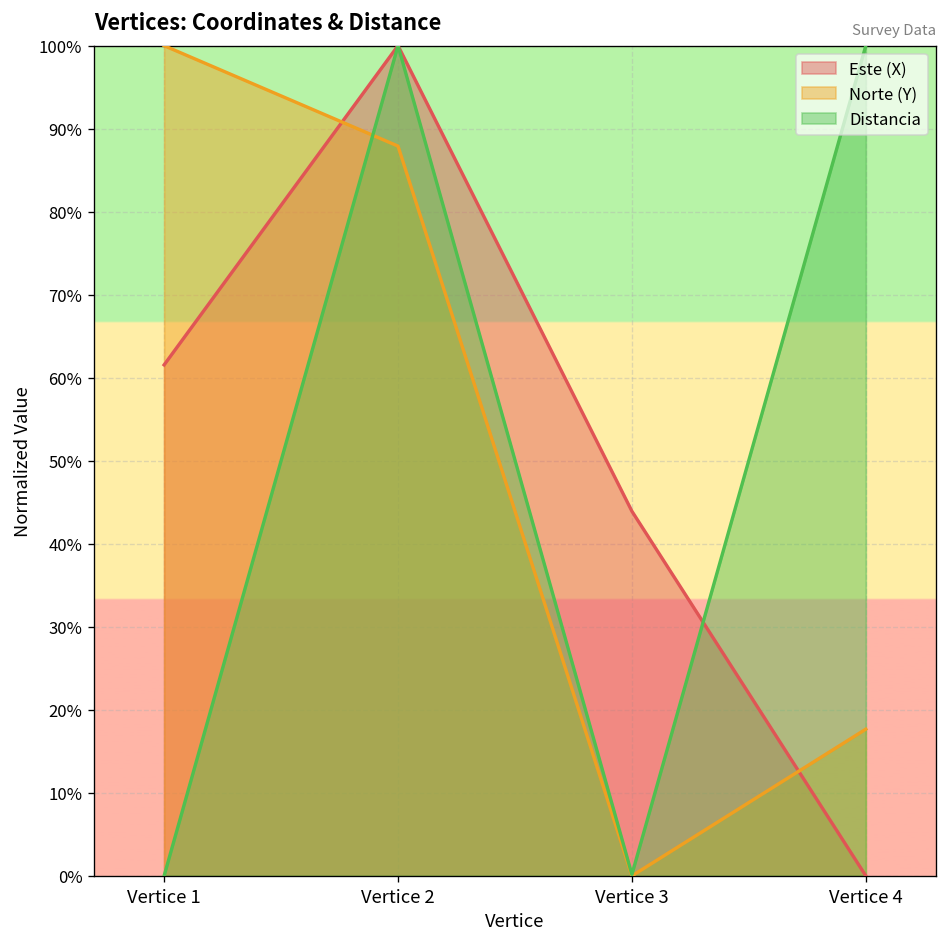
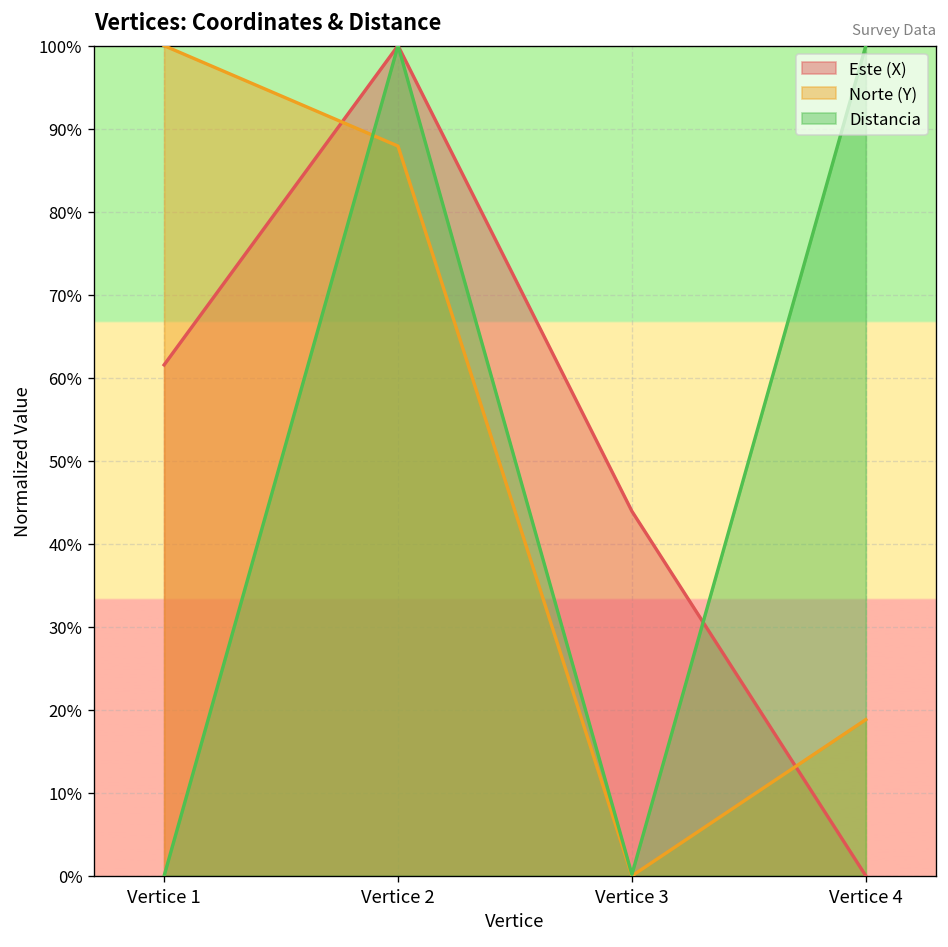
  {
    "Este (X)": {
      "Vertice 1": "62%",
      "Vertice 3": "44%",
      "Vertice 4": "0%"
    },
    "Norte (Y)": {
      "Vertice 1": "100%",
      "Vertice 2": "88%",
-     "Vertice 4": "18%"
+     "Vertice 4": "19%"
    },
    "Distancia": {
      "Vertice 1": "0%",
      "Vertice 4": "100%"
    }
  }
